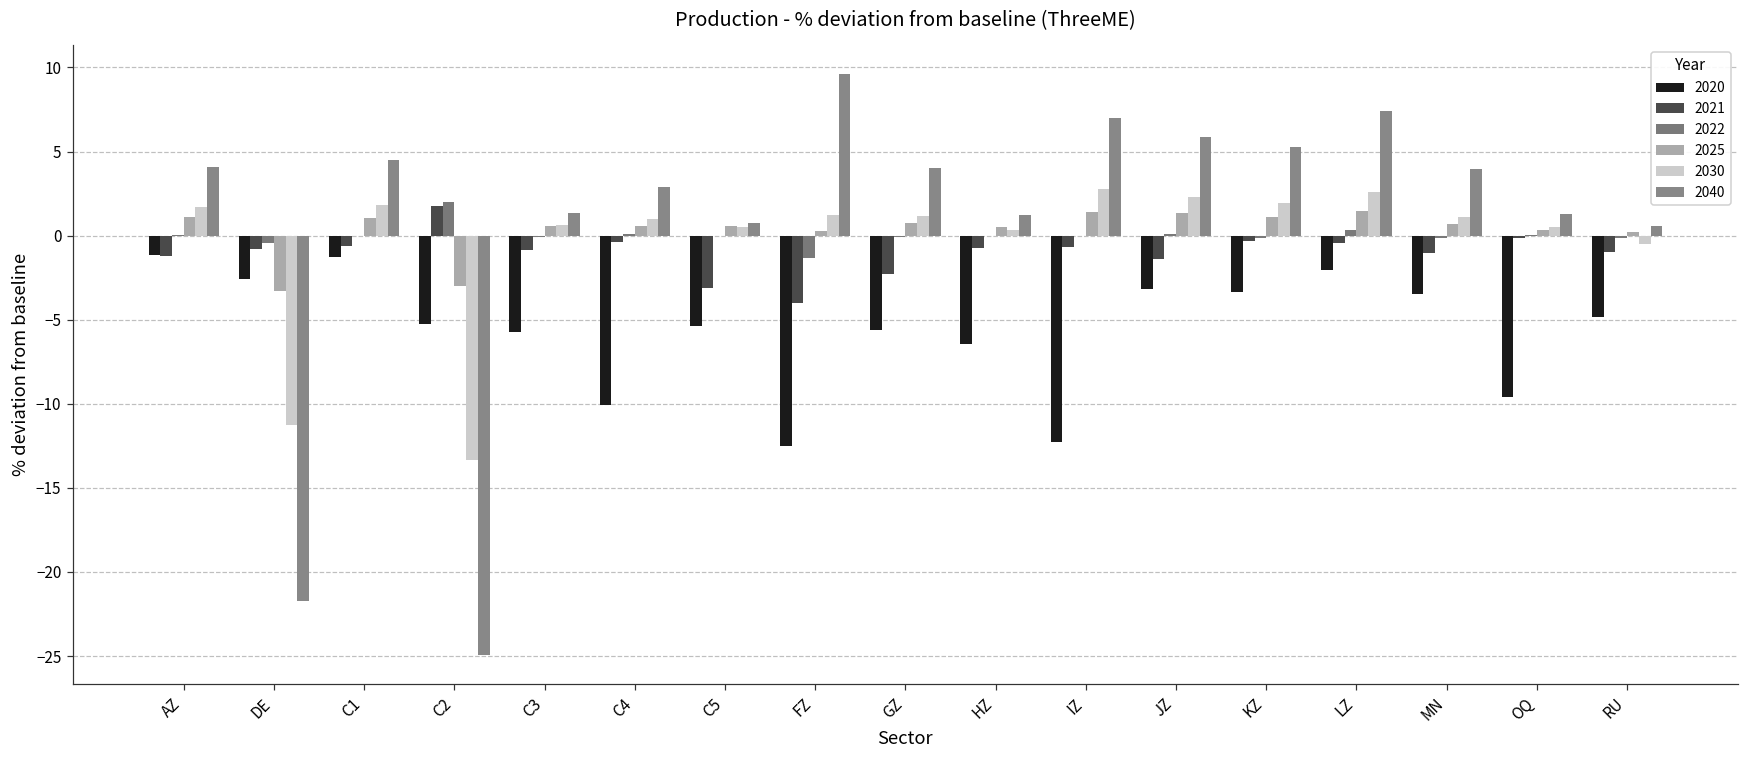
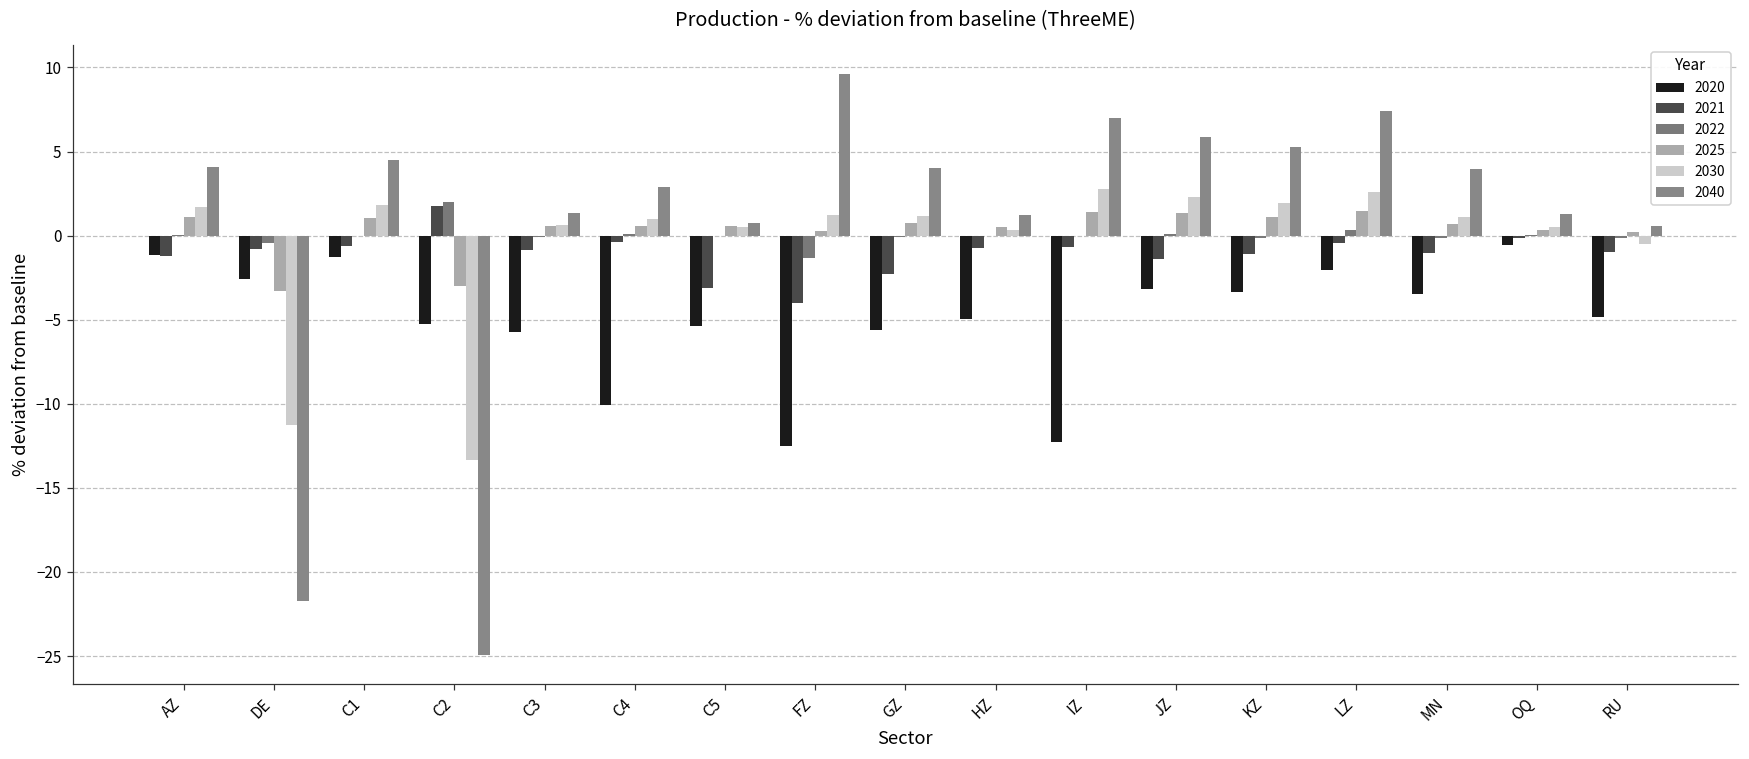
  {
    "2020": {
      "AZ": -1.2,
      "DE": -2.6,
      "C1": -1.3,
      "C2": -5.3,
      "C3": -5.7,
      "C4": -10.1,
      "C5": -5.4,
      "FZ": -12.5,
      "GZ": -5.6,
-     "HZ": -6.5,
+     "HZ": -4.9,
      "IZ": -12.2,
      "JZ": -3.2,
      "KZ": -3.4,
      "LZ": -2.0,
      "MN": -3.5,
-     "OQ": -9.6,
+     "OQ": -0.6,
      "RU": -4.8
    },
    "2021": {
      "AZ": -1.2,
      "DE": -0.8,
      "C1": -0.6,
      "C2": 1.8,
      "C3": -0.8,
      "C4": -0.4,
      "C5": -3.1,
      "FZ": -4.0,
      "GZ": -2.3,
      "HZ": -0.8,
      "IZ": -0.7,
      "JZ": -1.4,
-     "KZ": -0.3,
+     "KZ": -1.1,
      "LZ": -0.4,
      "MN": -1.1,
      "RU": -1.0
    }
  }
